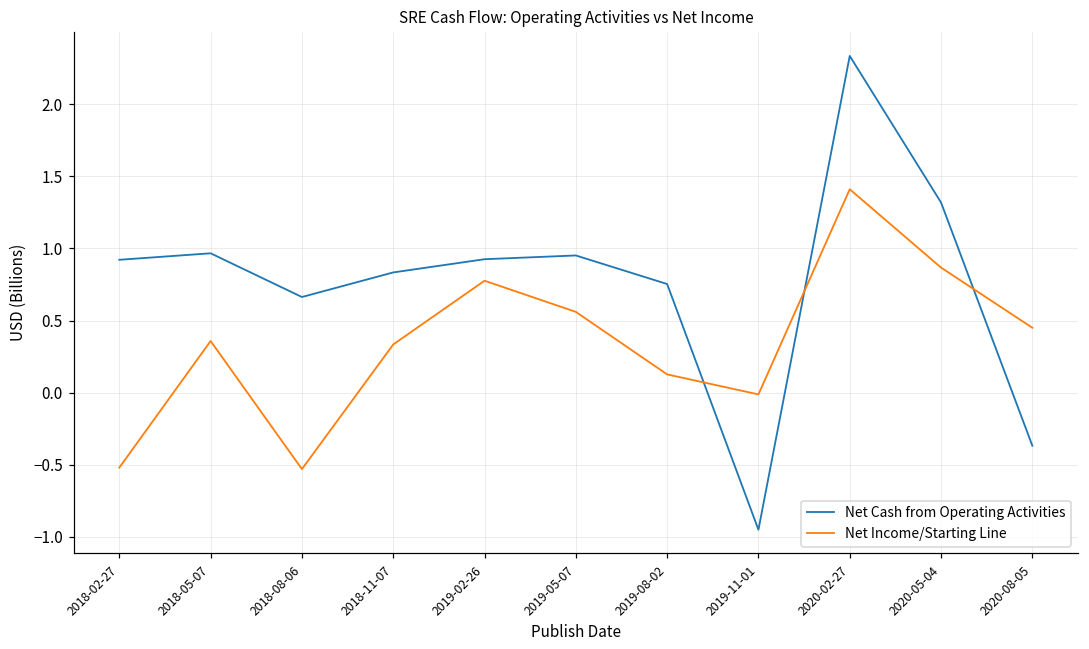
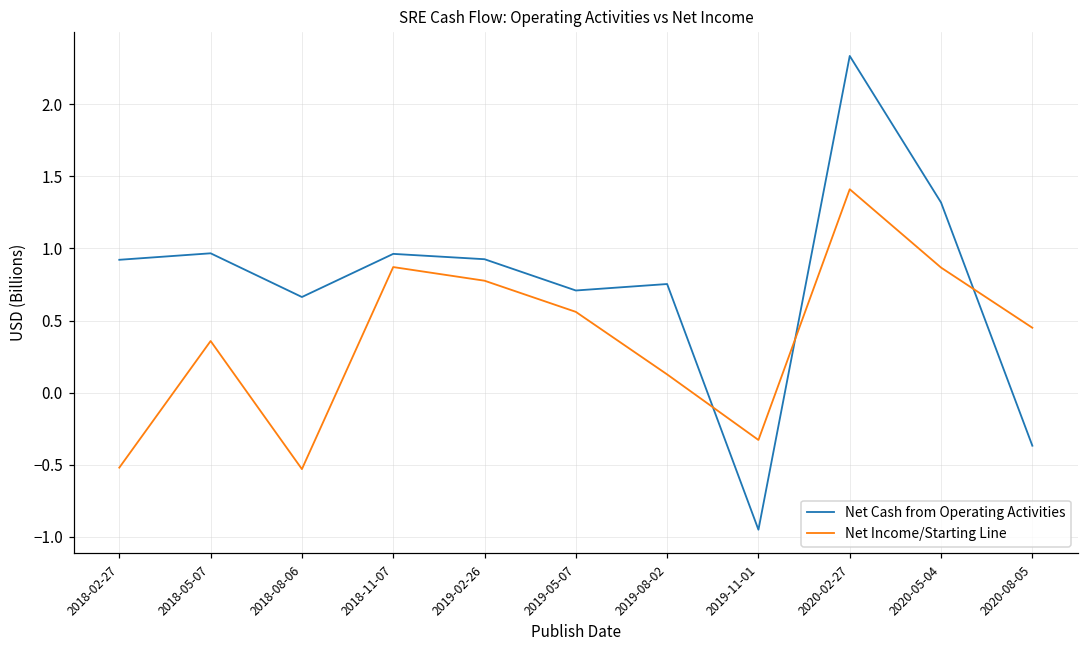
  {
    "Net Cash from Operating Activities": {
      "2018-02-27": 0.92,
      "2018-05-07": 0.97,
      "2018-08-06": 0.66,
-     "2018-11-07": 0.83,
+     "2018-11-07": 0.96,
      "2019-02-26": 0.93,
-     "2019-05-07": 0.95,
+     "2019-05-07": 0.71,
      "2019-08-02": 0.75,
      "2019-11-01": -0.95,
      "2020-02-27": 2.33,
      "2020-05-04": 1.32,
      "2020-08-05": -0.37
    },
    "Net Income/Starting Line": {
      "2018-02-27": -0.52,
      "2018-05-07": 0.36,
      "2018-08-06": -0.53,
-     "2018-11-07": 0.33,
+     "2018-11-07": 0.87,
      "2019-02-26": 0.78,
      "2019-05-07": 0.56,
      "2019-08-02": 0.13,
-     "2019-11-01": -0.01,
+     "2019-11-01": -0.33,
      "2020-02-27": 1.41,
      "2020-05-04": 0.87,
      "2020-08-05": 0.45
    }
  }
